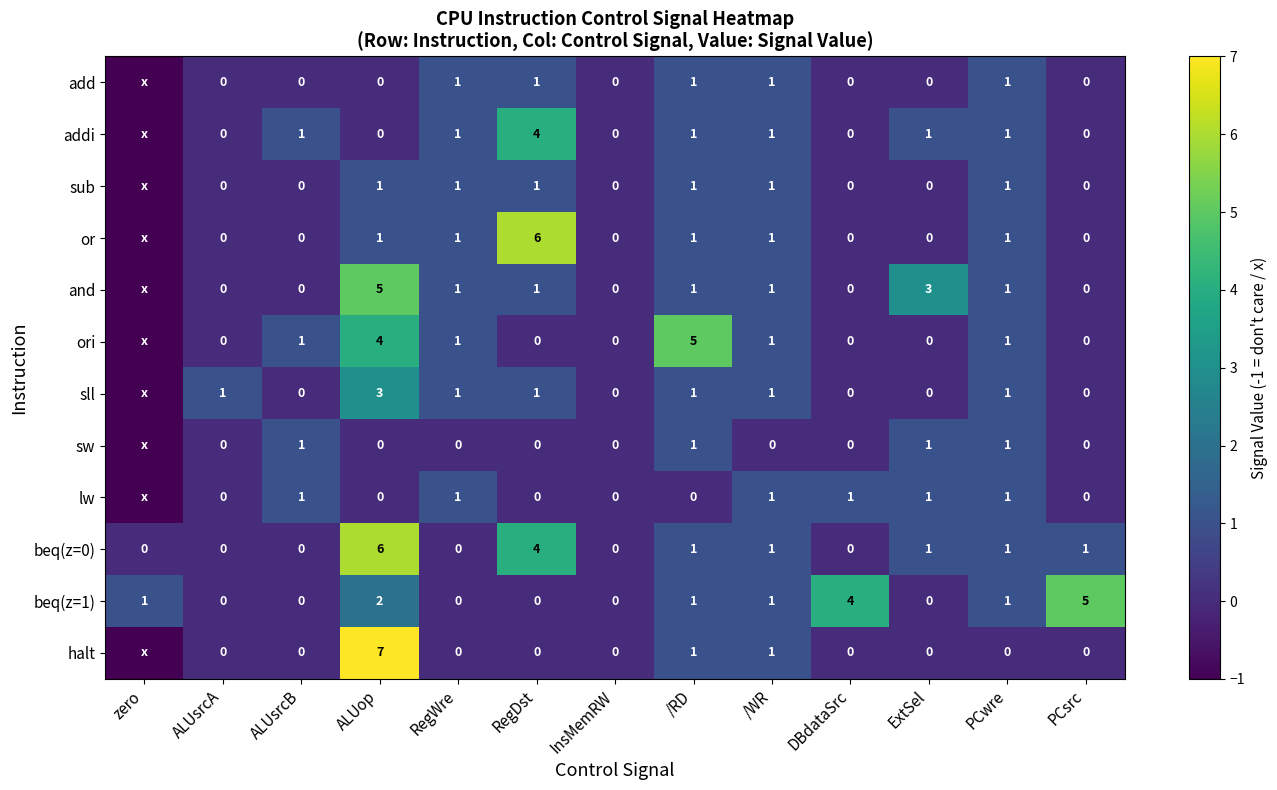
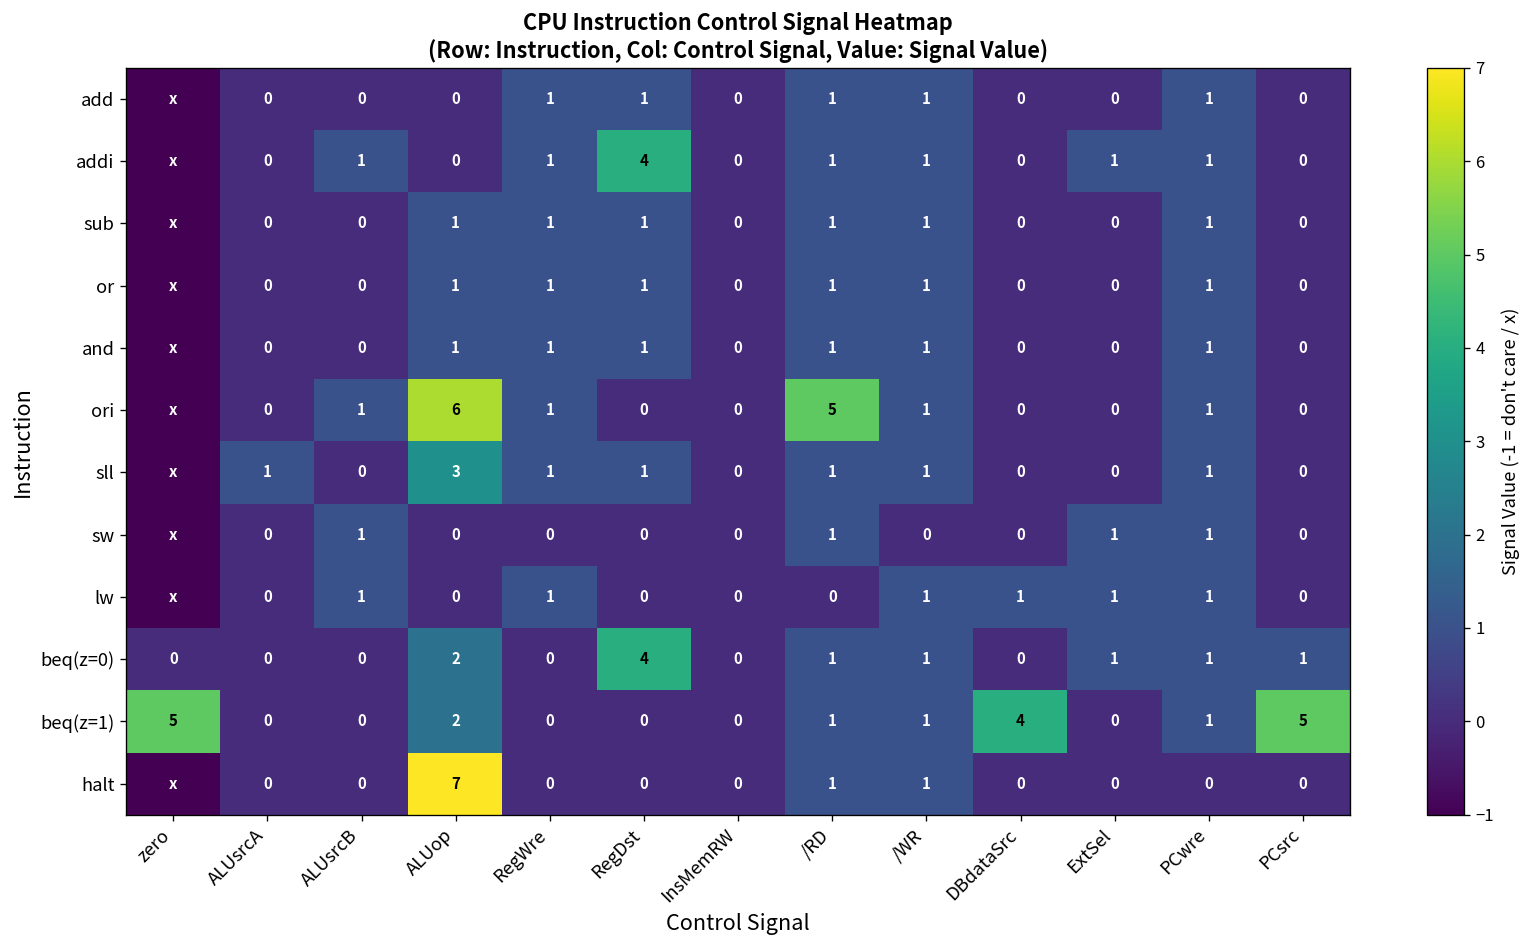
  {
    "add": {
      "ALUsrcA": 0,
      "ALUsrcB": 0,
      "ALUop": 0,
      "RegWre": 1,
      "RegDst": 1,
      "InsMemRW": 0,
      "/RD": 1,
      "/WR": 1,
      "DBdataSrc": 0,
      "ExtSel": 0,
      "PCwre": 1,
      "PCsrc": 0
    },
    "addi": {
      "ALUsrcA": 0,
      "ALUsrcB": 1,
      "ALUop": 0,
      "RegWre": 1,
      "RegDst": 4,
      "InsMemRW": 0,
      "/RD": 1,
      "/WR": 1,
      "DBdataSrc": 0,
      "ExtSel": 1,
      "PCwre": 1,
      "PCsrc": 0
    },
    "sub": {
      "ALUsrcA": 0,
      "ALUsrcB": 0,
      "ALUop": 1,
      "RegWre": 1,
      "RegDst": 1,
      "InsMemRW": 0,
      "/RD": 1,
      "/WR": 1,
      "DBdataSrc": 0,
      "ExtSel": 0,
      "PCwre": 1,
      "PCsrc": 0
    },
    "or": {
      "ALUsrcA": 0,
      "ALUsrcB": 0,
      "ALUop": 1,
      "RegWre": 1,
-     "RegDst": 6,
+     "RegDst": 1,
      "InsMemRW": 0,
      "/RD": 1,
      "/WR": 1,
      "DBdataSrc": 0,
      "ExtSel": 0,
      "PCwre": 1,
      "PCsrc": 0
    },
    "and": {
      "ALUsrcA": 0,
      "ALUsrcB": 0,
-     "ALUop": 5,
+     "ALUop": 1,
      "RegWre": 1,
      "RegDst": 1,
      "InsMemRW": 0,
      "/RD": 1,
      "/WR": 1,
      "DBdataSrc": 0,
-     "ExtSel": 3,
+     "ExtSel": 0,
      "PCwre": 1,
      "PCsrc": 0
    },
    "ori": {
      "ALUsrcA": 0,
      "ALUsrcB": 1,
-     "ALUop": 4,
+     "ALUop": 6,
      "RegWre": 1,
      "RegDst": 0,
      "InsMemRW": 0,
      "/RD": 5,
      "/WR": 1,
      "DBdataSrc": 0,
      "ExtSel": 0,
      "PCwre": 1,
      "PCsrc": 0
    },
    "sll": {
      "ALUsrcA": 1,
      "ALUsrcB": 0,
      "ALUop": 3,
      "RegWre": 1,
      "RegDst": 1,
      "InsMemRW": 0,
      "/RD": 1,
      "/WR": 1,
      "DBdataSrc": 0,
      "ExtSel": 0,
      "PCwre": 1,
      "PCsrc": 0
    },
    "sw": {
      "ALUsrcA": 0,
      "ALUsrcB": 1,
      "ALUop": 0,
      "RegWre": 0,
      "RegDst": 0,
      "InsMemRW": 0,
      "/RD": 1,
      "/WR": 0,
      "DBdataSrc": 0,
      "ExtSel": 1,
      "PCwre": 1,
      "PCsrc": 0
    },
    "lw": {
      "ALUsrcA": 0,
      "ALUsrcB": 1,
      "ALUop": 0,
      "RegWre": 1,
      "RegDst": 0,
      "InsMemRW": 0,
      "/RD": 0,
      "/WR": 1,
      "DBdataSrc": 1,
      "ExtSel": 1,
      "PCwre": 1,
      "PCsrc": 0
    },
    "beq(z=0)": {
      "zero": 0,
      "ALUsrcA": 0,
      "ALUsrcB": 0,
-     "ALUop": 6,
+     "ALUop": 2,
      "RegWre": 0,
      "RegDst": 4,
      "InsMemRW": 0,
      "/RD": 1,
      "/WR": 1,
      "DBdataSrc": 0,
      "ExtSel": 1,
      "PCwre": 1,
      "PCsrc": 1
    },
    "beq(z=1)": {
-     "zero": 1,
+     "zero": 5,
      "ALUsrcA": 0,
      "ALUsrcB": 0,
      "ALUop": 2,
      "RegWre": 0,
      "RegDst": 0,
      "InsMemRW": 0,
      "/RD": 1,
      "/WR": 1,
      "DBdataSrc": 4,
      "ExtSel": 0,
      "PCwre": 1,
      "PCsrc": 5
    },
    "halt": {
      "ALUsrcA": 0,
      "ALUsrcB": 0,
      "ALUop": 7,
      "RegWre": 0,
      "RegDst": 0,
      "InsMemRW": 0,
      "/RD": 1,
      "/WR": 1,
      "DBdataSrc": 0,
      "ExtSel": 0,
      "PCwre": 0,
      "PCsrc": 0
    }
  }
